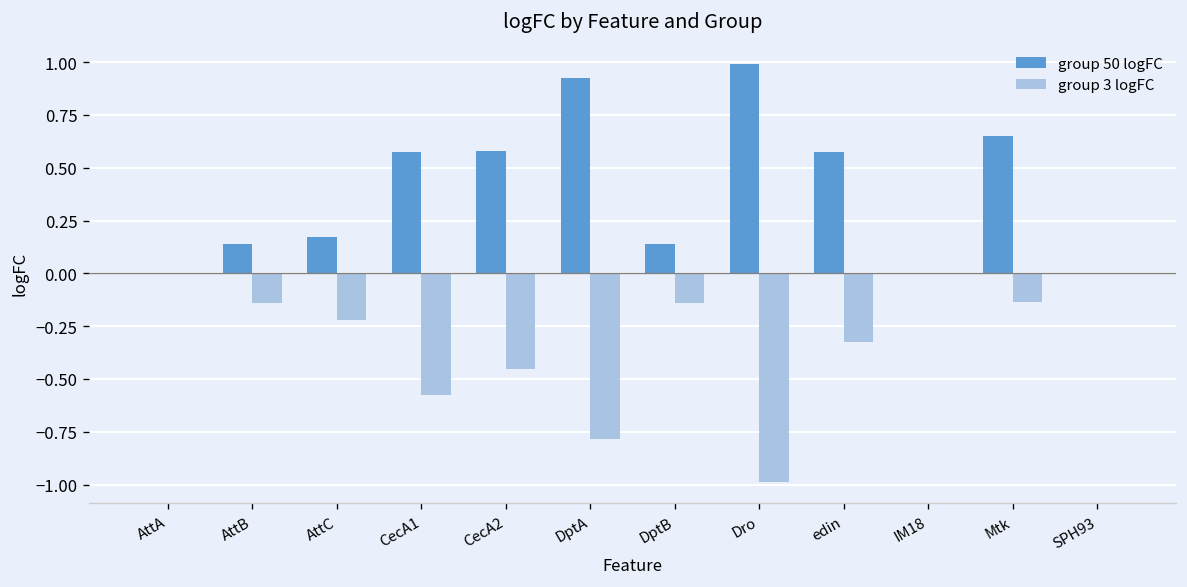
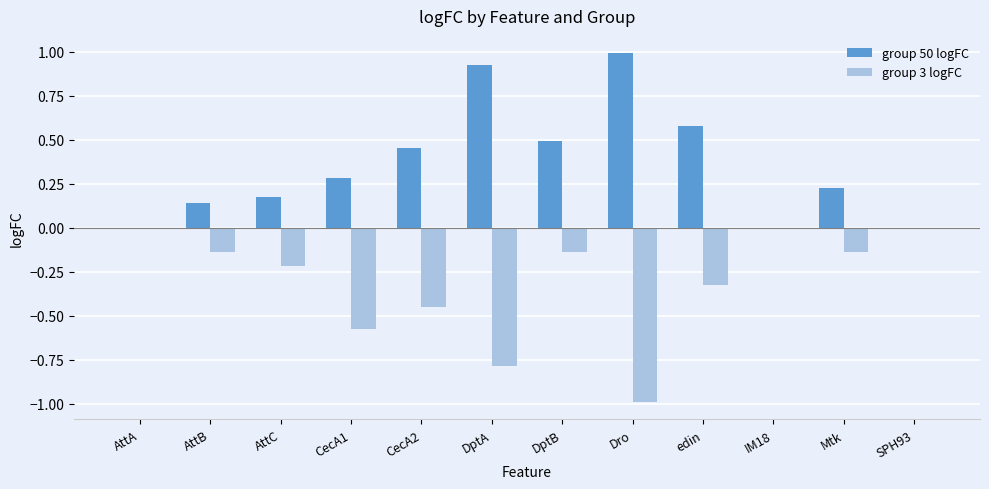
  {
    "group 50 logFC": {
      "AttA": 0.00,
      "AttB": 0.14,
      "AttC": 0.17,
-     "CecA1": 0.58,
-     "CecA2": 0.58,
+     "CecA1": 0.28,
+     "CecA2": 0.45,
      "DptA": 0.92,
-     "DptB": 0.14,
+     "DptB": 0.49,
      "Dro": 0.99,
      "edin": 0.58,
      "IM18": 0.00,
-     "Mtk": 0.65,
+     "Mtk": 0.23,
      "SPH93": 0.00
    },
    "group 3 logFC": {
      "AttA": 0.00,
      "AttB": -0.14,
      "AttC": -0.22,
      "CecA1": -0.58,
      "CecA2": -0.45,
      "DptA": -0.79,
      "DptB": -0.14,
      "Dro": -0.99,
      "edin": -0.32,
      "IM18": 0.00,
      "Mtk": -0.14,
      "SPH93": 0.00
    }
  }
